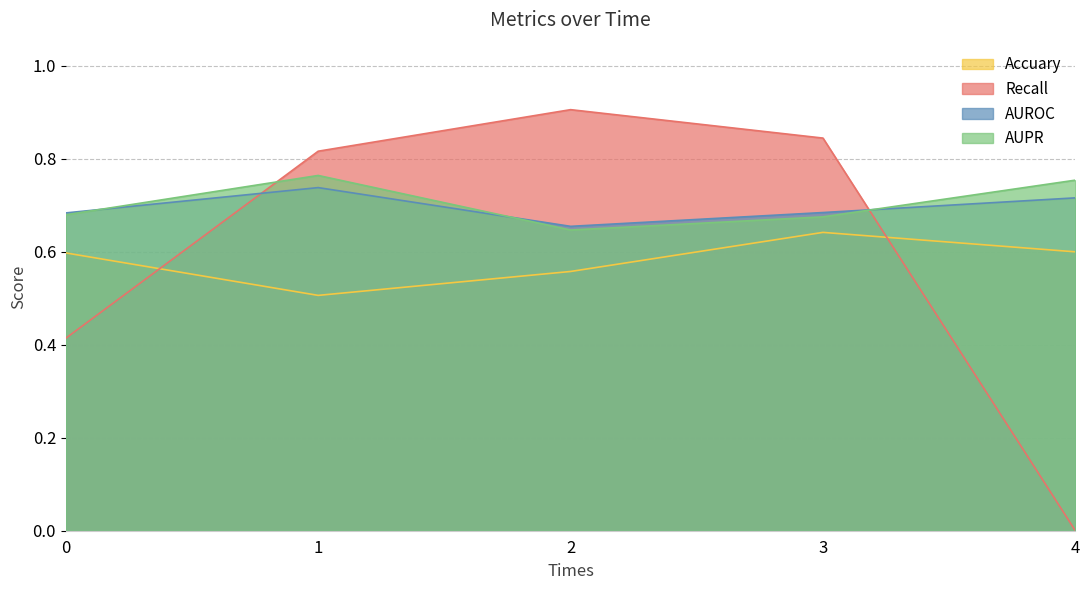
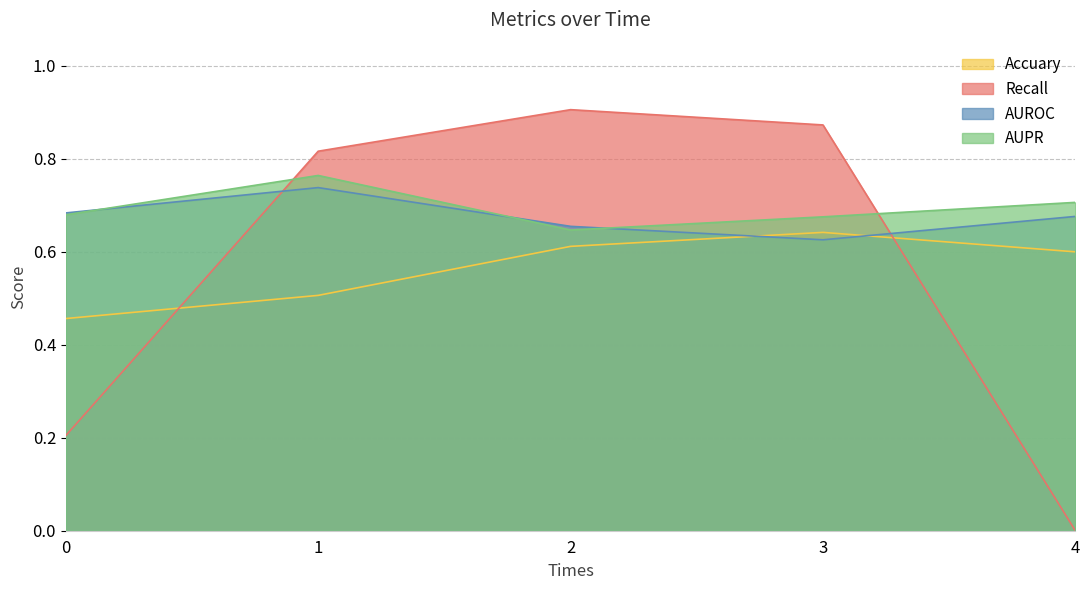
  {
    "Accuary": {
-     "0": 0.60,
+     "0": 0.46,
      "1": 0.51,
-     "2": 0.56,
+     "2": 0.61,
      "3": 0.64,
      "4": 0.60
    },
    "Recall": {
-     "0": 0.41,
+     "0": 0.20,
      "1": 0.82,
      "2": 0.91,
-     "3": 0.84,
+     "3": 0.87,
      "4": 0.00
    },
    "AUROC": {
      "1": 0.74,
      "2": 0.65,
-     "3": 0.68,
-     "4": 0.72
+     "3": 0.63,
+     "4": 0.68
    },
    "AUPR": {
      "1": 0.76,
      "2": 0.65,
      "3": 0.68,
-     "4": 0.75
+     "4": 0.71
    }
  }
